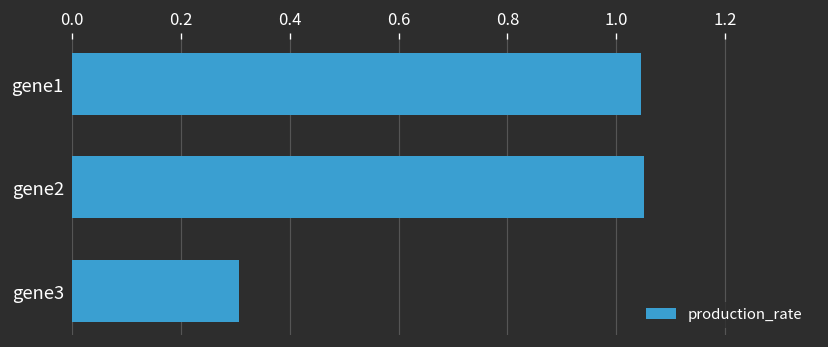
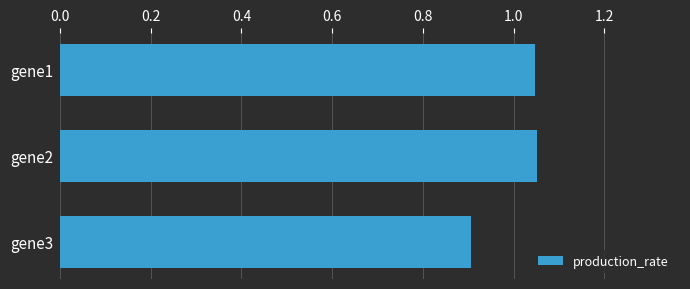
  {
    "gene1": 1.05,
    "gene2": 1.05,
-   "gene3": 0.31
+   "gene3": 0.91
  }
